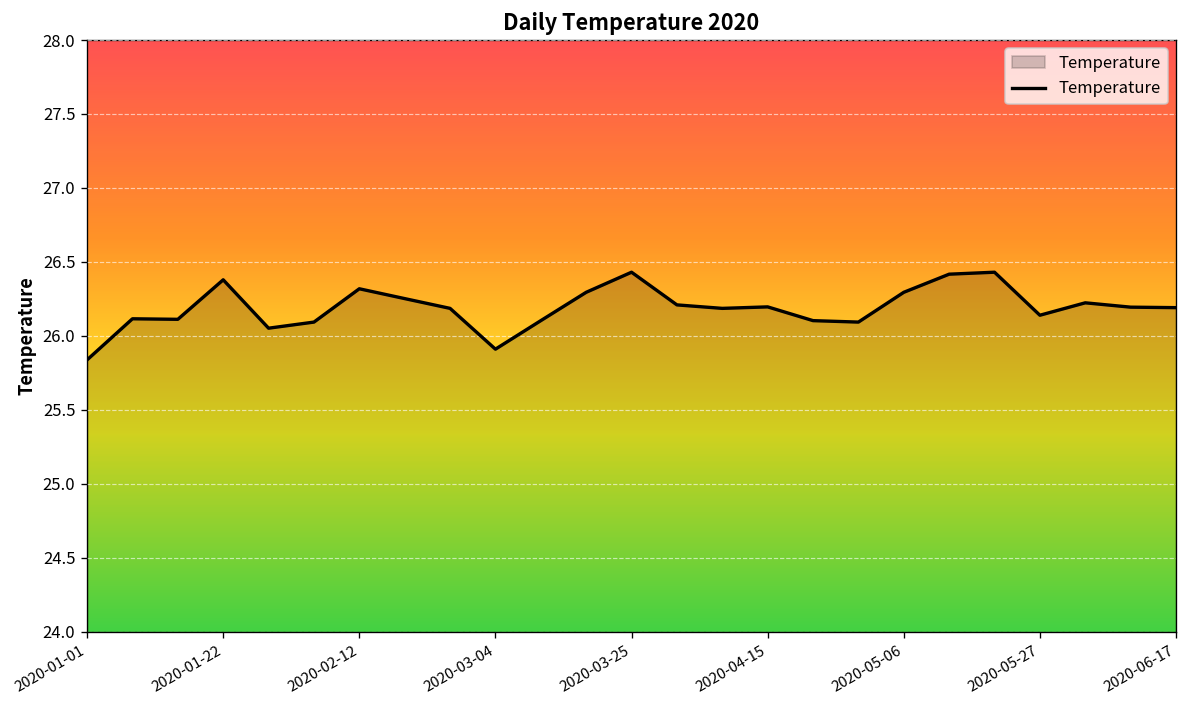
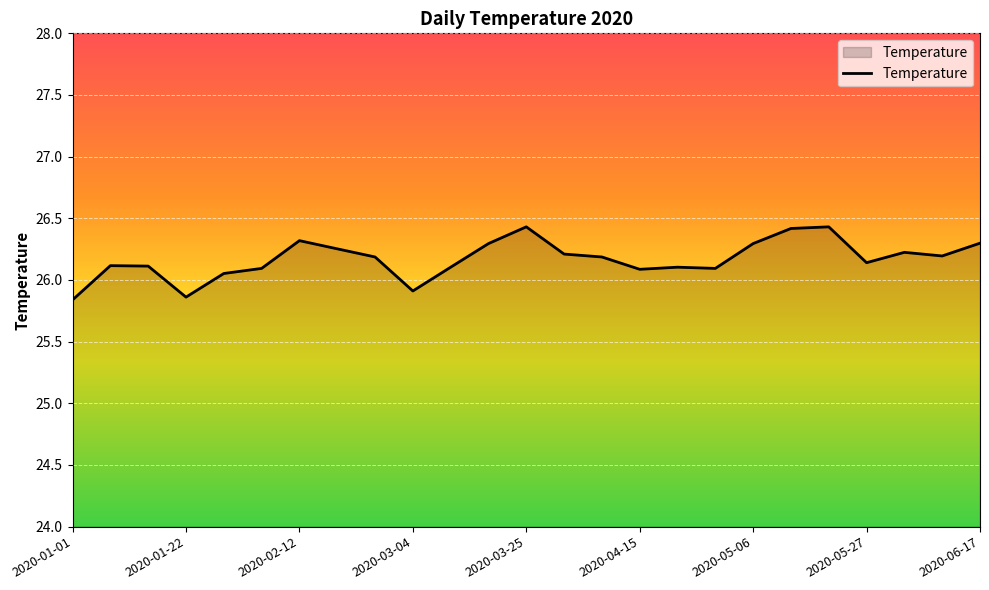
  {
    "2020-01-01": 25.84,
-   "2020-01-22": 26.38,
+   "2020-01-22": 25.86,
    "2020-02-12": 26.32,
    "2020-03-04": 25.91,
    "2020-03-25": 26.43,
-   "2020-04-15": 26.20,
+   "2020-04-15": 26.09,
    "2020-05-06": 26.30,
    "2020-05-27": 26.14,
-   "2020-06-17": 26.19
+   "2020-06-17": 26.30
  }
